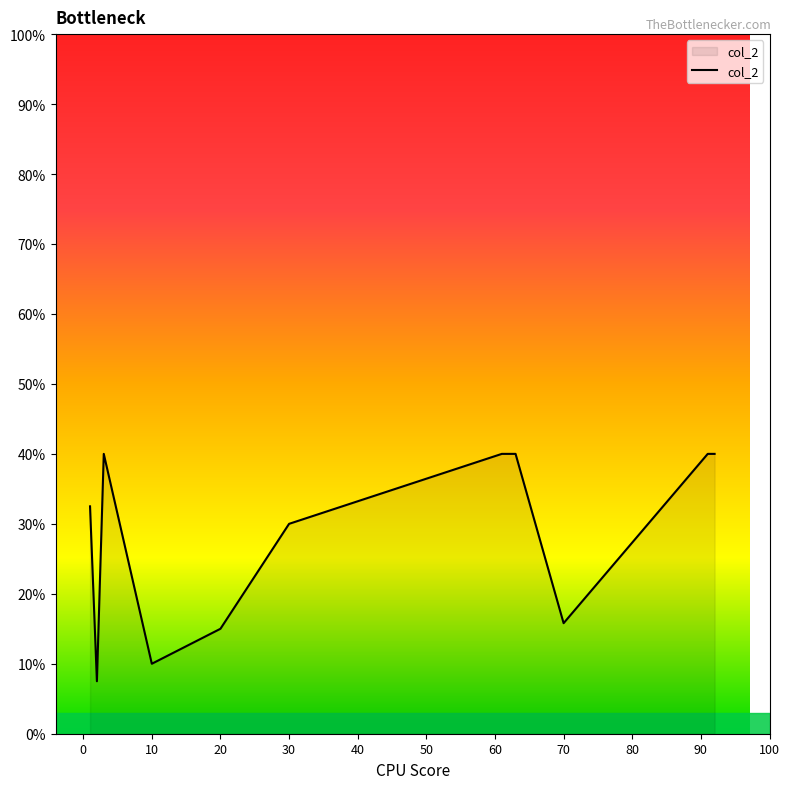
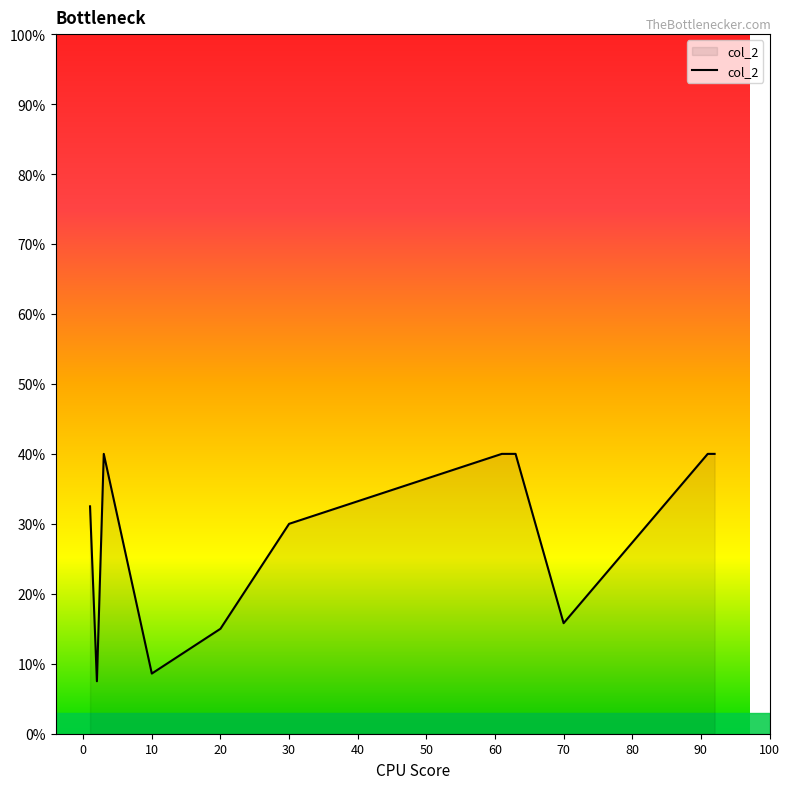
  {
-   "10": "10%",
+   "10": "9%",
    "20": "15%",
    "30": "30%",
    "70": "16%"
  }
